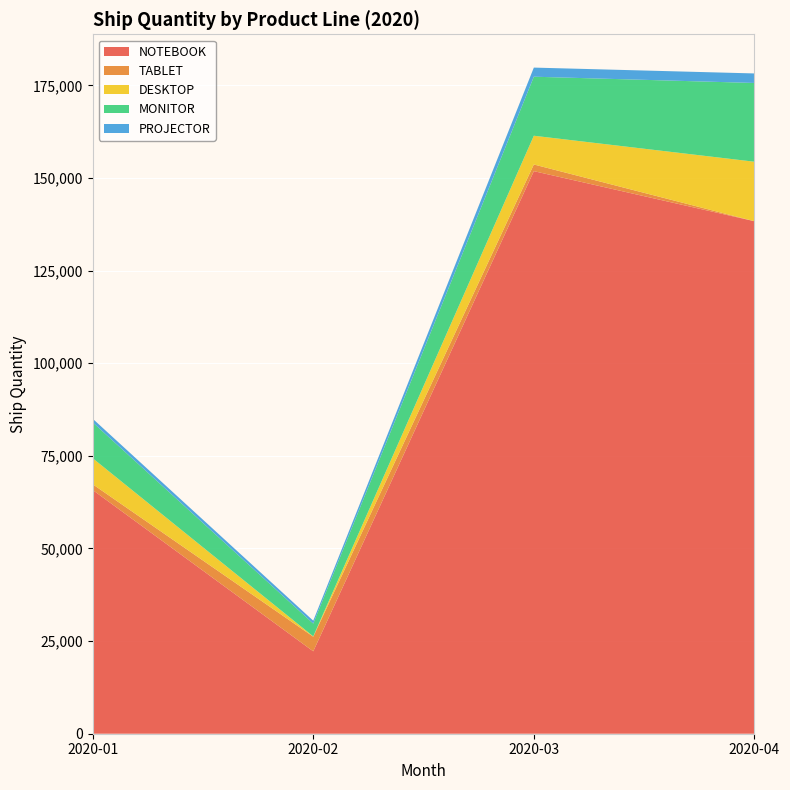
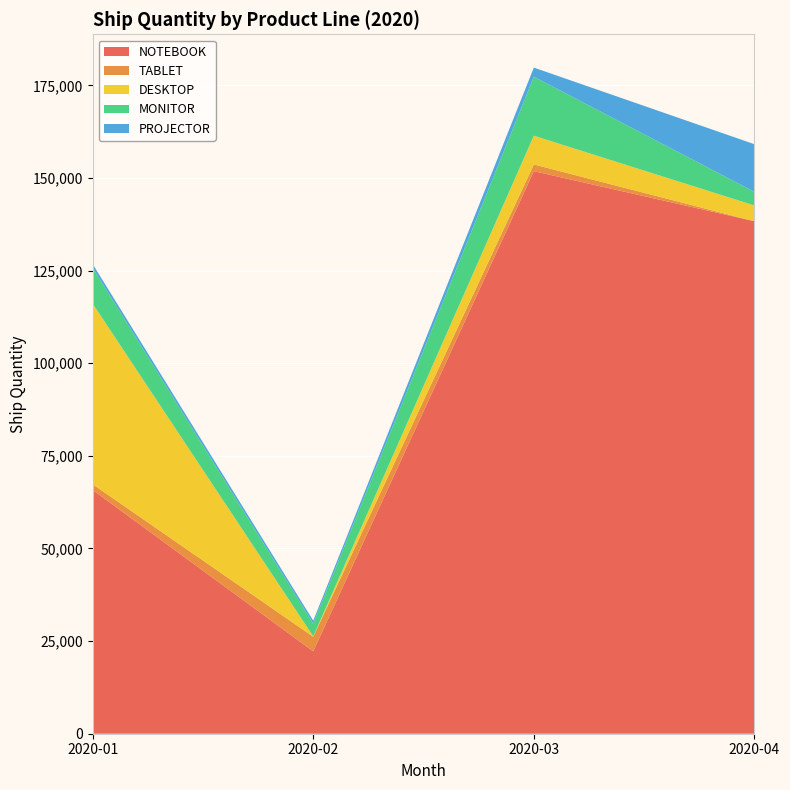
  {
    "DESKTOP": {
-     "2020-01": "7,000",
+     "2020-01": "49,000",
      "2020-03": "8,000",
-     "2020-04": "16,000"
+     "2020-04": "4,000"
    },
    "MONITOR": {
      "2020-01": "10,000",
      "2020-02": "3,000",
      "2020-03": "16,000",
-     "2020-04": "21,000"
+     "2020-04": "4,000"
    },
    "PROJECTOR": {
      "2020-01": "1,000",
      "2020-02": "1,000",
      "2020-03": "2,000",
-     "2020-04": "3,000"
+     "2020-04": "13,000"
    }
  }
